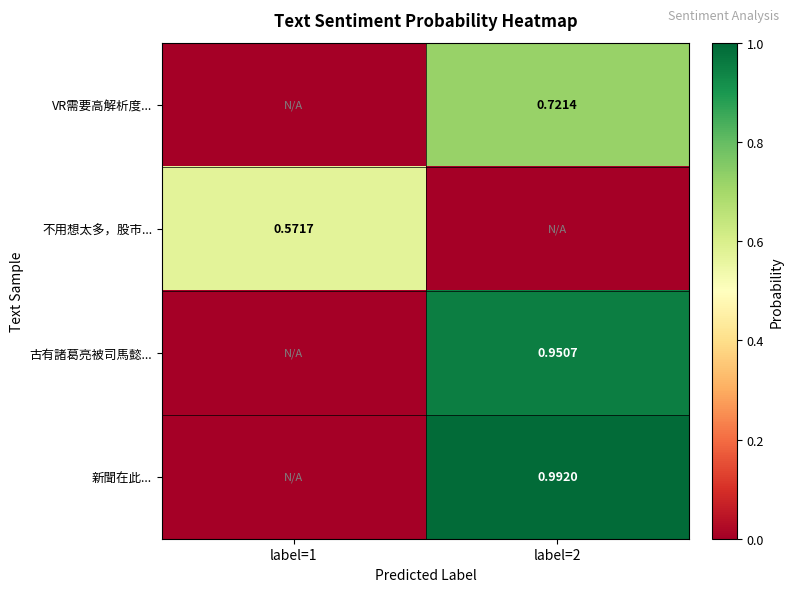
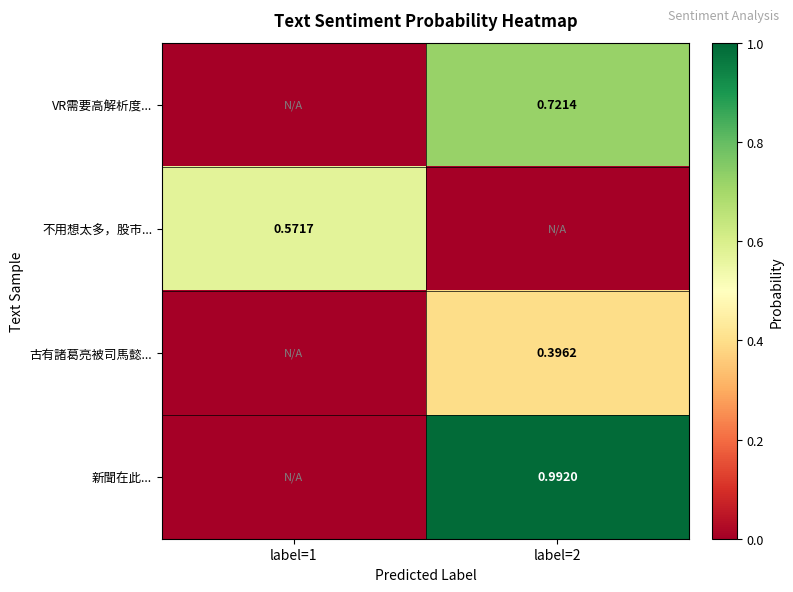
  {
    "VR需要高解析度...": {
      "label=2": 0.7214
    },
    "不用想太多，股市...": {
      "label=1": 0.5717
    },
    "古有諸葛亮被司馬懿...": {
-     "label=2": 0.9507
+     "label=2": 0.3962
    },
    "新聞在此...": {
      "label=2": 0.9920
    }
  }
